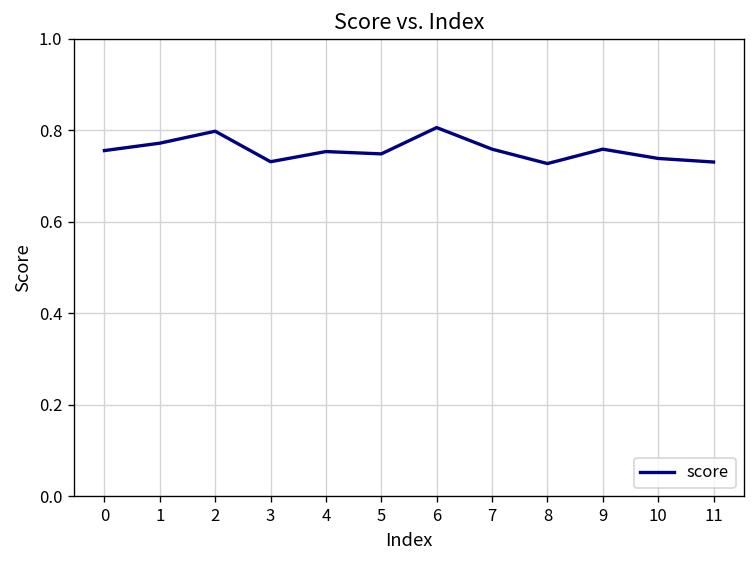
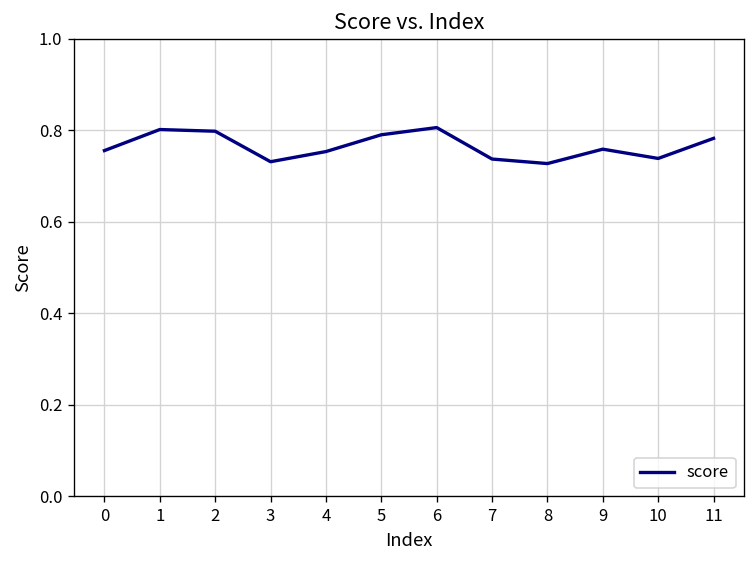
  {
    "0": 0.76,
-   "1": 0.77,
+   "1": 0.80,
    "2": 0.80,
    "3": 0.73,
    "4": 0.75,
-   "5": 0.75,
+   "5": 0.79,
    "6": 0.81,
-   "7": 0.76,
+   "7": 0.74,
    "8": 0.73,
    "9": 0.76,
    "10": 0.74,
-   "11": 0.73
+   "11": 0.78
  }
